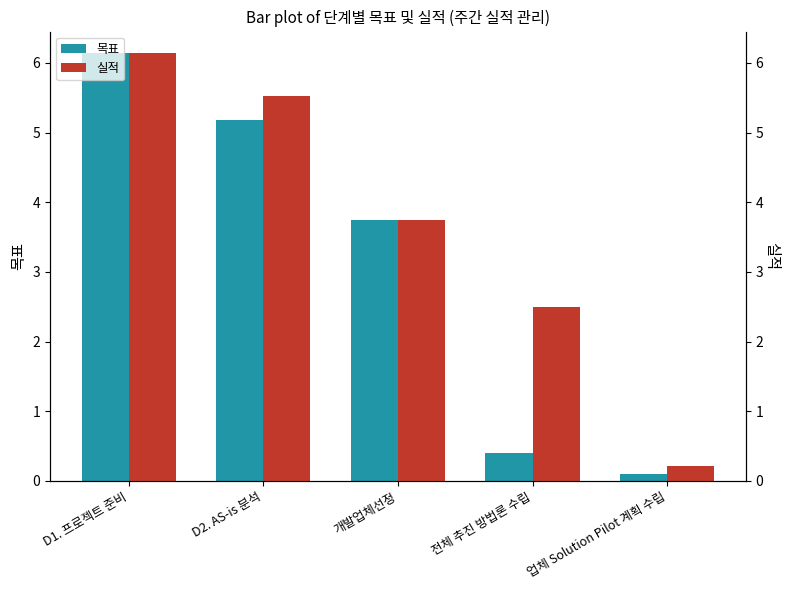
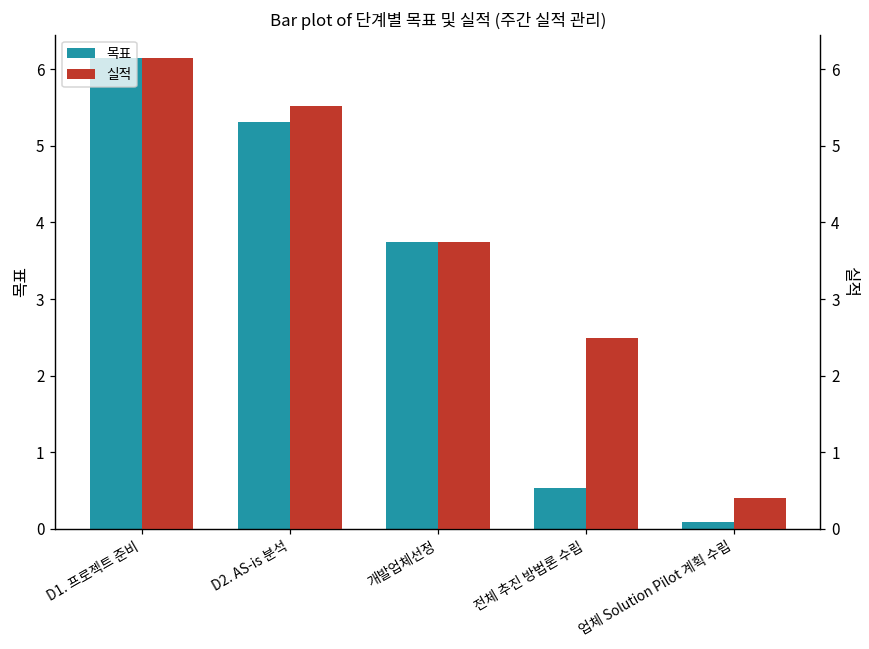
  {
    "목표": {
-     "D2. AS-is 분석": 5.2,
+     "D2. AS-is 분석": 5.3,
      "개발업체선정": 3.7,
-     "전체 추진 방법론 수립": 0.4,
+     "전체 추진 방법론 수립": 0.5,
      "업체 Solution Pilot 계획 수립": 0.1
    },
    "실적": {
      "D1. 프로젝트 준비": 6.1,
      "D2. AS-is 분석": 5.5,
      "개발업체선정": 3.7,
      "전체 추진 방법론 수립": 2.5,
-     "업체 Solution Pilot 계획 수립": 0.2
+     "업체 Solution Pilot 계획 수립": 0.4
    }
  }
